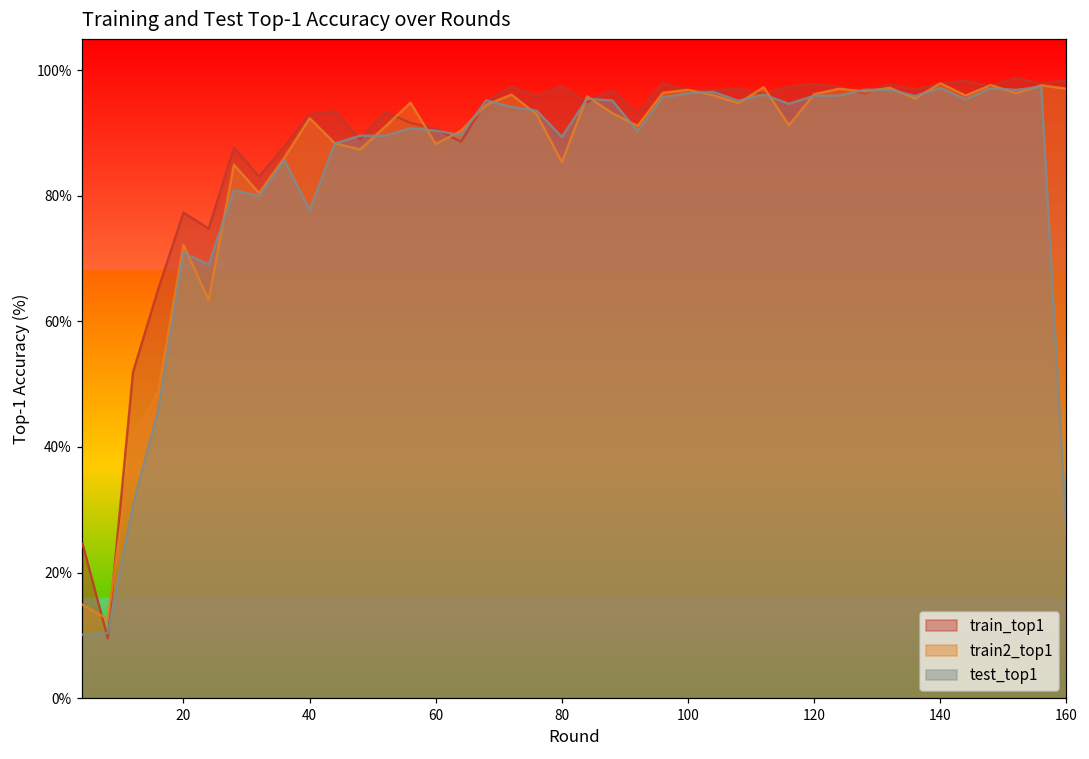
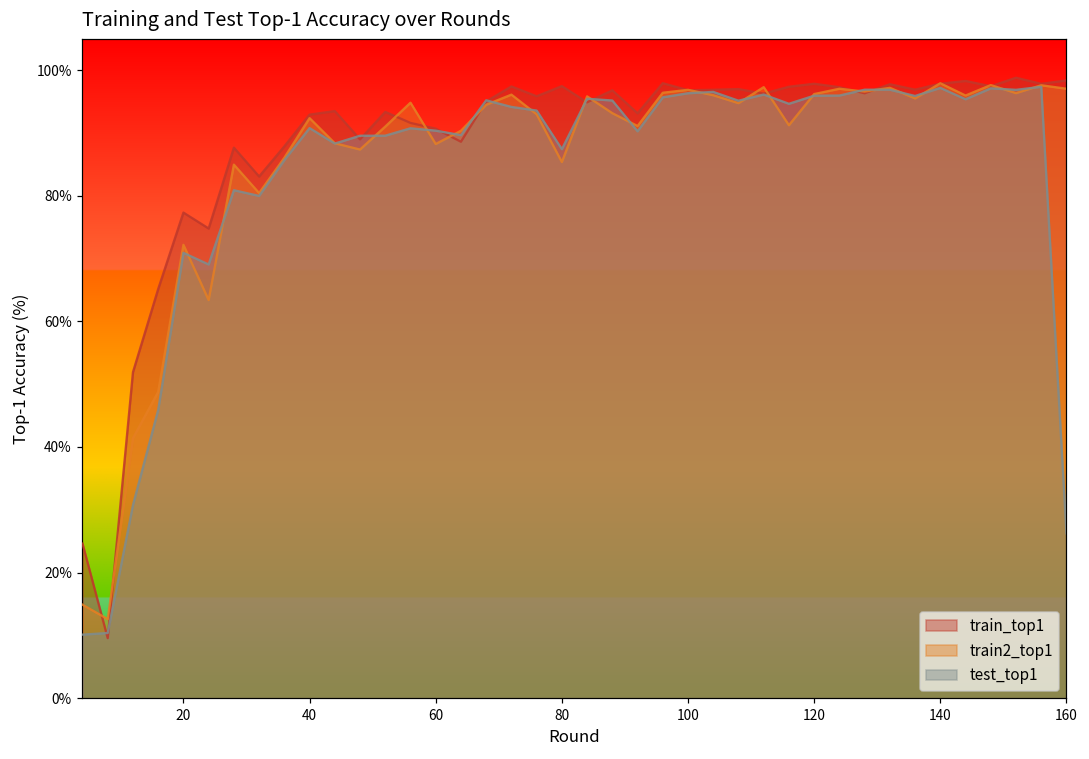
  {
    "test_top1": {
      "20": "71%",
-     "40": "78%",
-     "80": "89%",
+     "40": "91%",
+     "80": "87%",
      "100": "96%",
      "140": "97%",
      "160": "26%"
    }
  }
